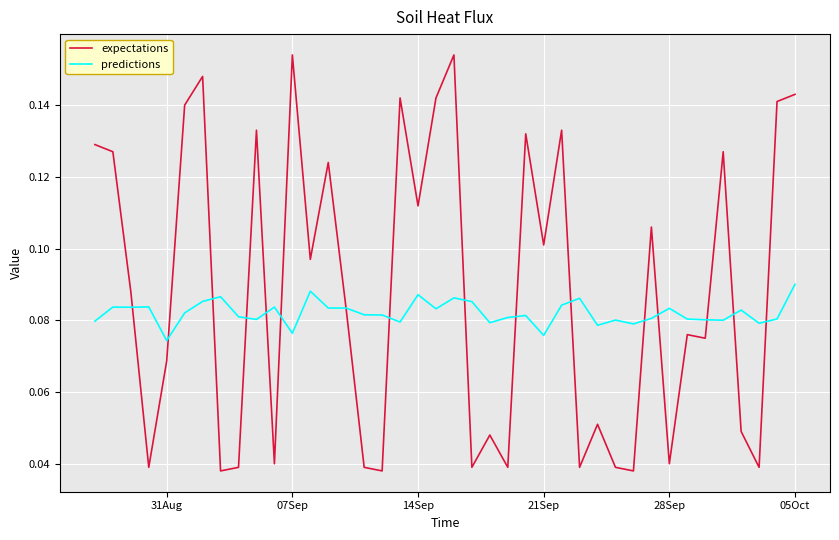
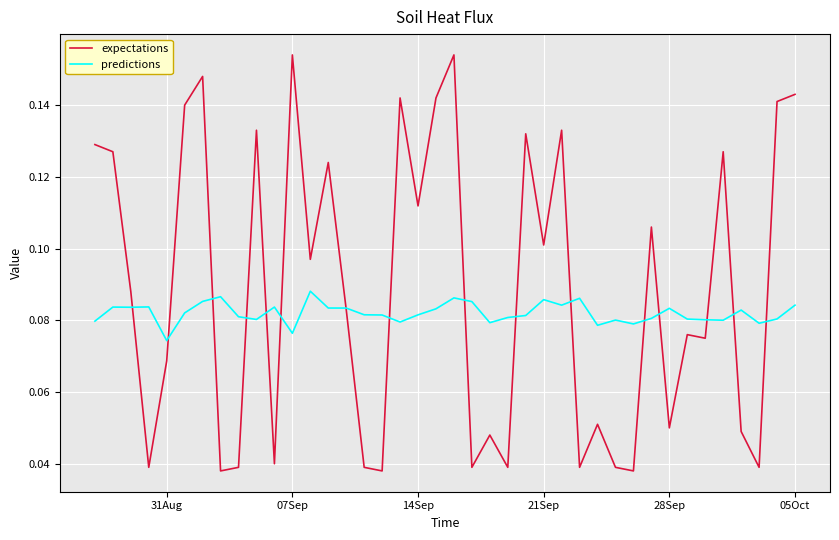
  {
    "expectations": {
      "31Aug": 0.069,
      "07Sep": 0.154,
      "14Sep": 0.112,
      "21Sep": 0.101,
-     "28Sep": 0.04,
+     "28Sep": 0.05,
      "05Oct": 0.143
    },
    "predictions": {
      "31Aug": 0.074,
      "07Sep": 0.076,
-     "14Sep": 0.087,
-     "21Sep": 0.076,
+     "14Sep": 0.082,
+     "21Sep": 0.086,
      "28Sep": 0.083,
-     "05Oct": 0.090
+     "05Oct": 0.084
    }
  }
